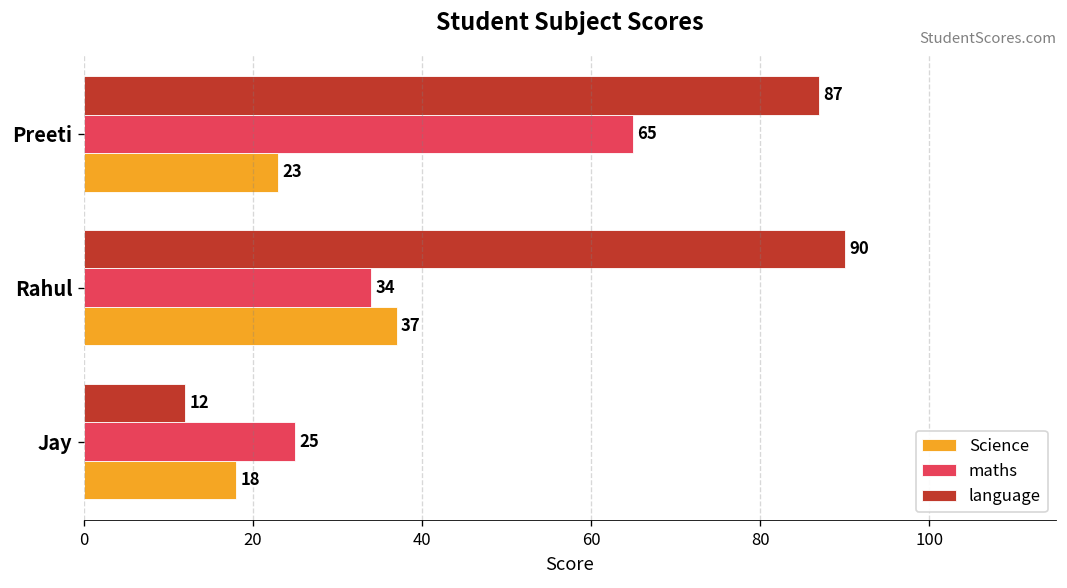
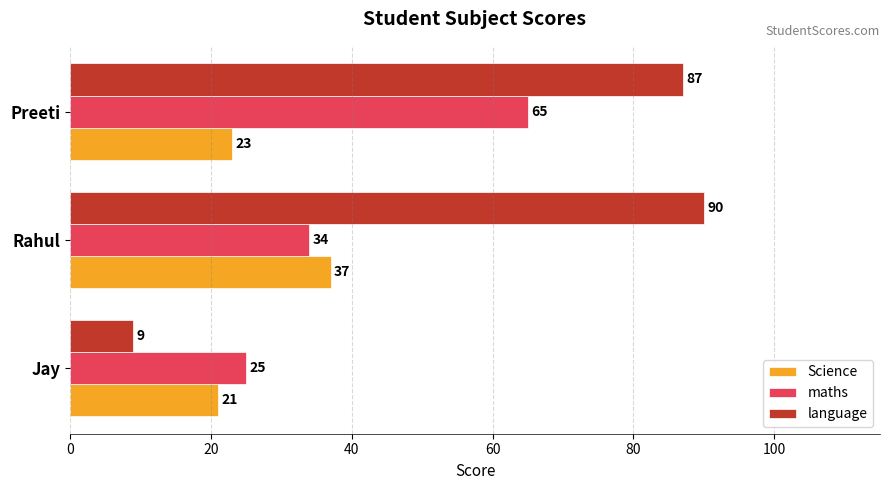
  {
    "Science": {
      "Preeti": 23,
      "Rahul": 37,
-     "Jay": 18
+     "Jay": 21
    },
    "maths": {
      "Preeti": 65,
      "Rahul": 34,
      "Jay": 25
    },
    "language": {
      "Preeti": 87,
      "Rahul": 90,
-     "Jay": 12
+     "Jay": 9
    }
  }
